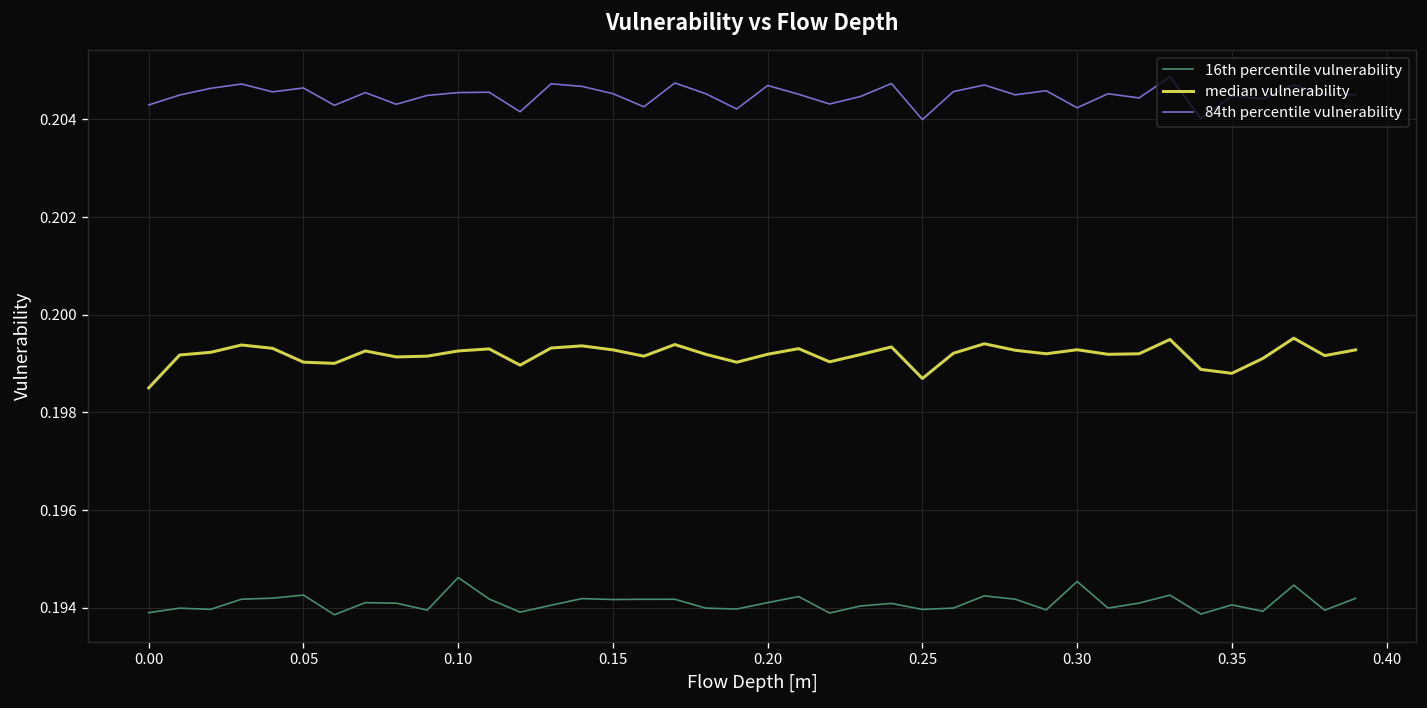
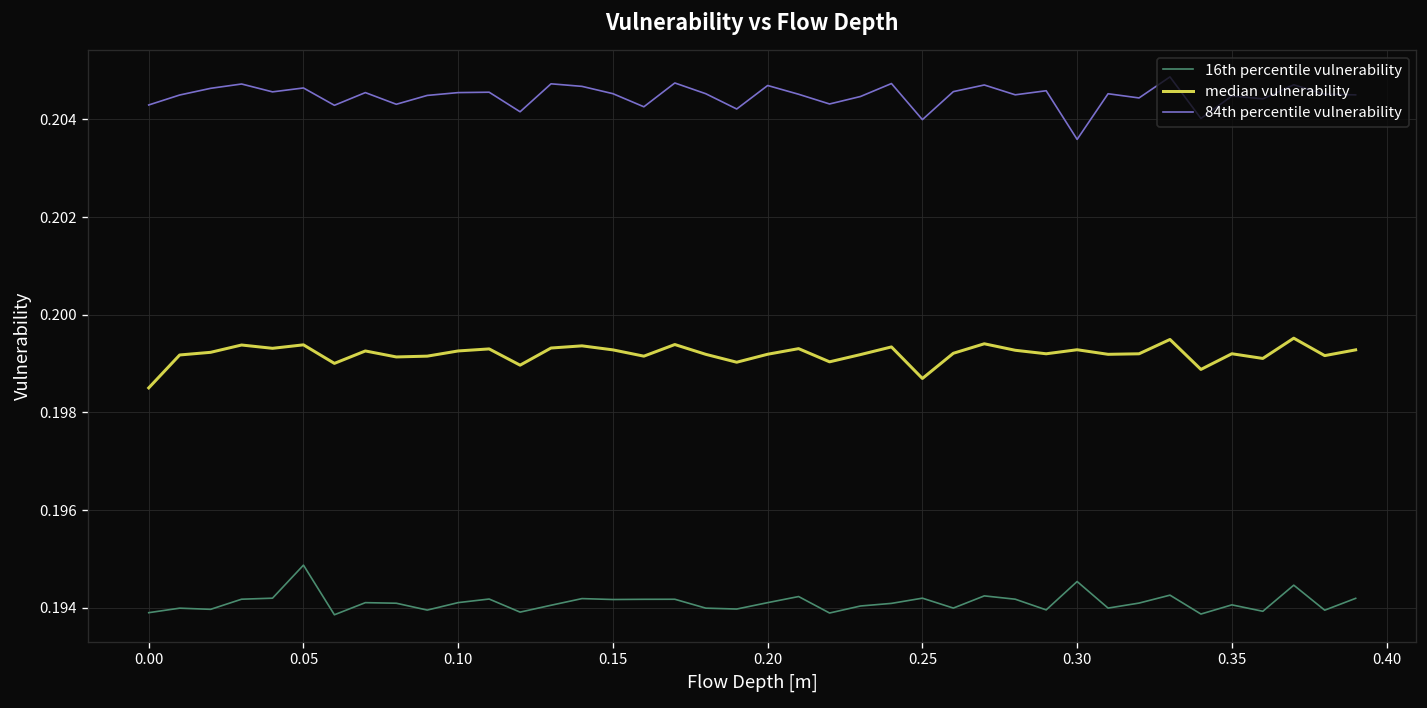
  {
    "16th percentile vulnerability": {
      "0.00": 0.1939,
-     "0.05": 0.1943,
-     "0.10": 0.1946,
+     "0.05": 0.1949,
+     "0.10": 0.1941,
      "0.15": 0.1942,
      "0.20": 0.1941,
-     "0.25": 0.1940,
+     "0.25": 0.1942,
      "0.30": 0.1945,
      "0.35": 0.1941
    },
    "median vulnerability": {
      "0.00": 0.1985,
-     "0.05": 0.1990,
+     "0.05": 0.1994,
      "0.10": 0.1993,
      "0.15": 0.1993,
      "0.20": 0.1992,
      "0.25": 0.1987,
      "0.30": 0.1993,
-     "0.35": 0.1988
+     "0.35": 0.1992
    },
    "84th percentile vulnerability": {
      "0.00": 0.2043,
      "0.05": 0.2046,
      "0.10": 0.2045,
      "0.15": 0.2045,
      "0.20": 0.2047,
      "0.25": 0.2040,
-     "0.30": 0.2042
+     "0.30": 0.2036
    }
  }
